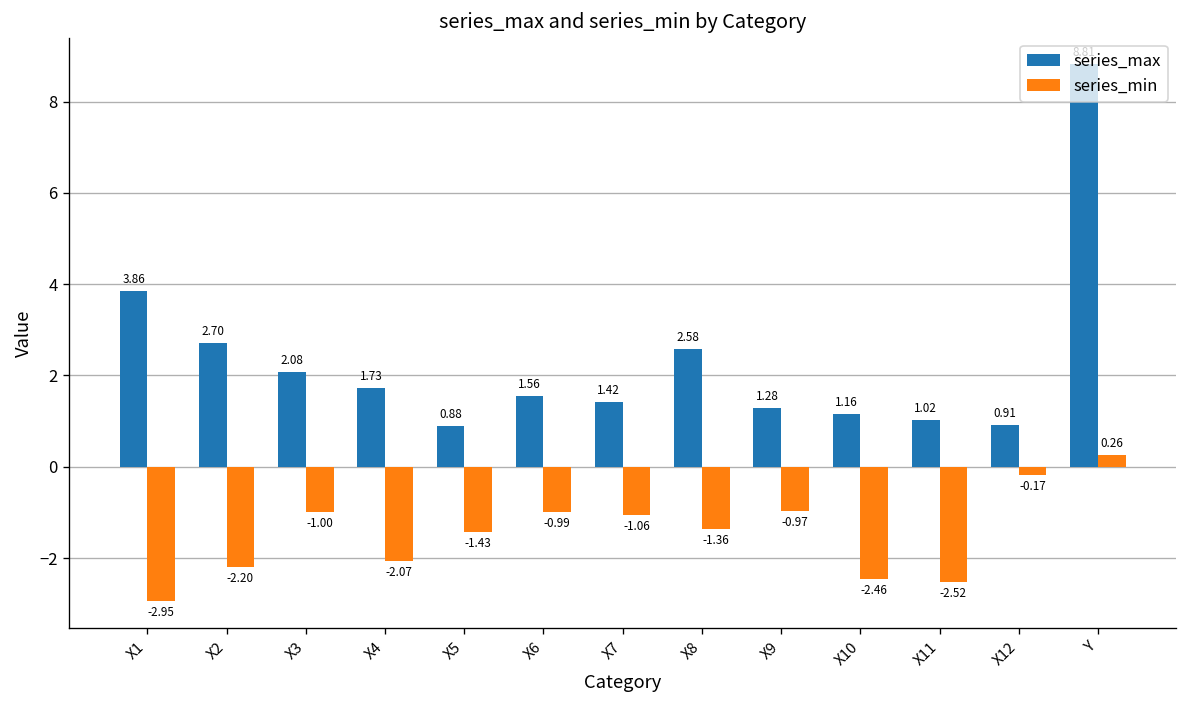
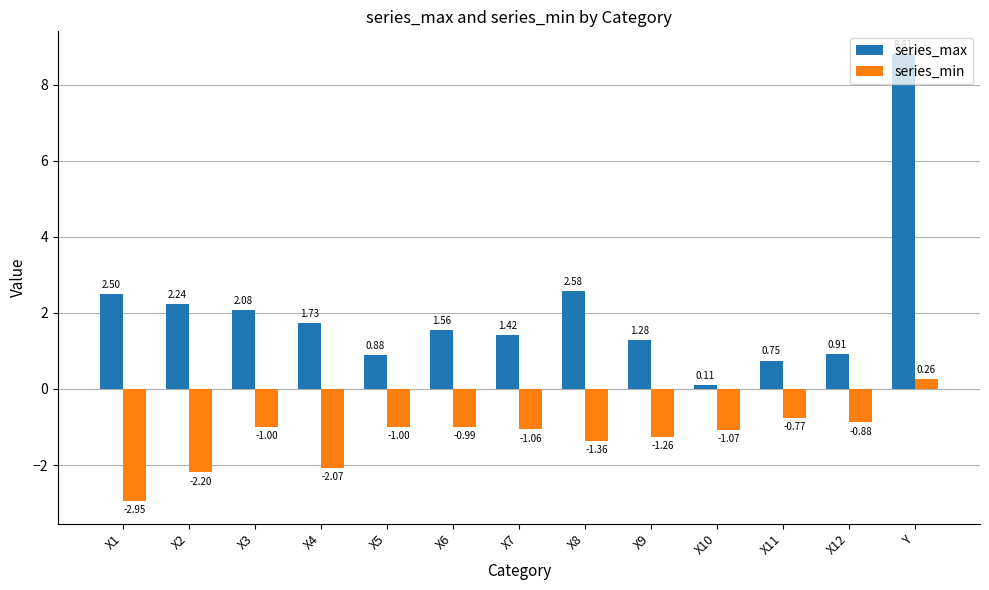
  {
    "series_max": {
-     "X1": 3.86,
-     "X2": 2.70,
+     "X1": 2.50,
+     "X2": 2.24,
      "X3": 2.08,
      "X4": 1.73,
      "X5": 0.88,
      "X6": 1.56,
      "X7": 1.42,
      "X8": 2.58,
      "X9": 1.28,
-     "X10": 1.16,
-     "X11": 1.02,
+     "X10": 0.11,
+     "X11": 0.75,
      "X12": 0.91
    },
    "series_min": {
      "X1": -2.95,
      "X2": -2.20,
      "X3": -1.00,
      "X4": -2.07,
-     "X5": -1.43,
+     "X5": -1.00,
      "X6": -0.99,
      "X7": -1.06,
      "X8": -1.36,
-     "X9": -0.97,
-     "X10": -2.46,
-     "X11": -2.52,
-     "X12": -0.17,
+     "X9": -1.26,
+     "X10": -1.07,
+     "X11": -0.77,
+     "X12": -0.88,
      "Y": 0.26
    }
  }
